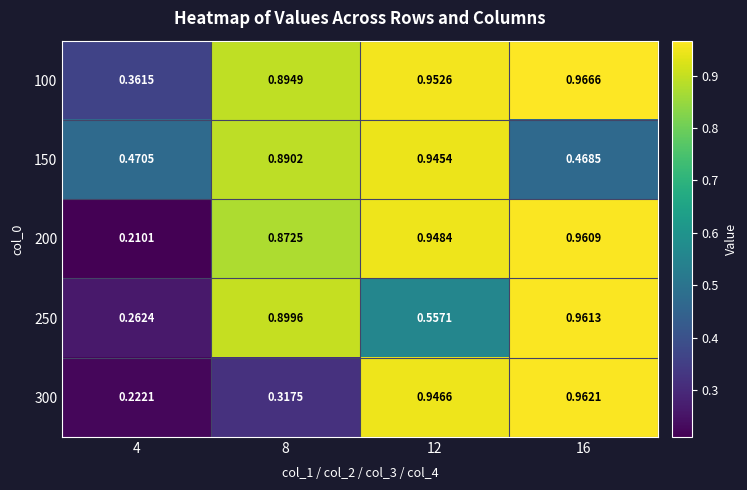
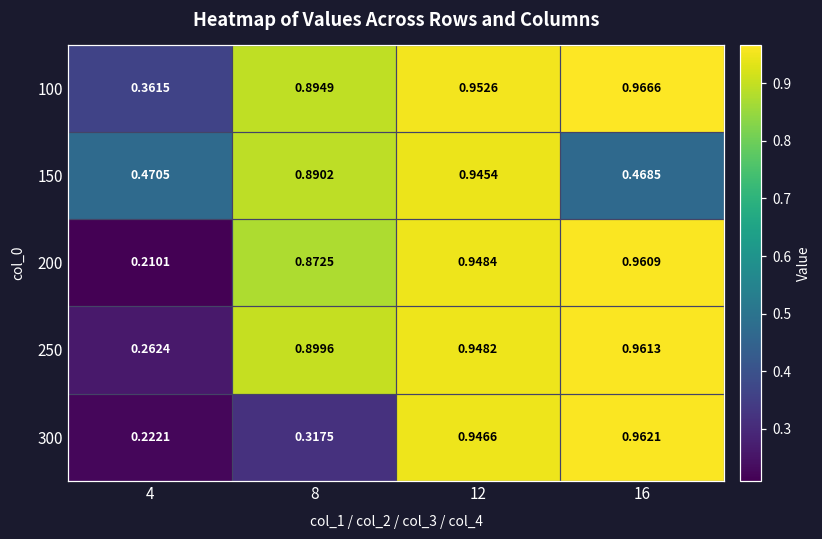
  {
    "100": {
      "4": 0.3615,
      "8": 0.8949,
      "12": 0.9526,
      "16": 0.9666
    },
    "150": {
      "4": 0.4705,
      "8": 0.8902,
      "12": 0.9454,
      "16": 0.4685
    },
    "200": {
      "4": 0.2101,
      "8": 0.8725,
      "12": 0.9484,
      "16": 0.9609
    },
    "250": {
      "4": 0.2624,
      "8": 0.8996,
-     "12": 0.5571,
+     "12": 0.9482,
      "16": 0.9613
    },
    "300": {
      "4": 0.2221,
      "8": 0.3175,
      "12": 0.9466,
      "16": 0.9621
    }
  }
